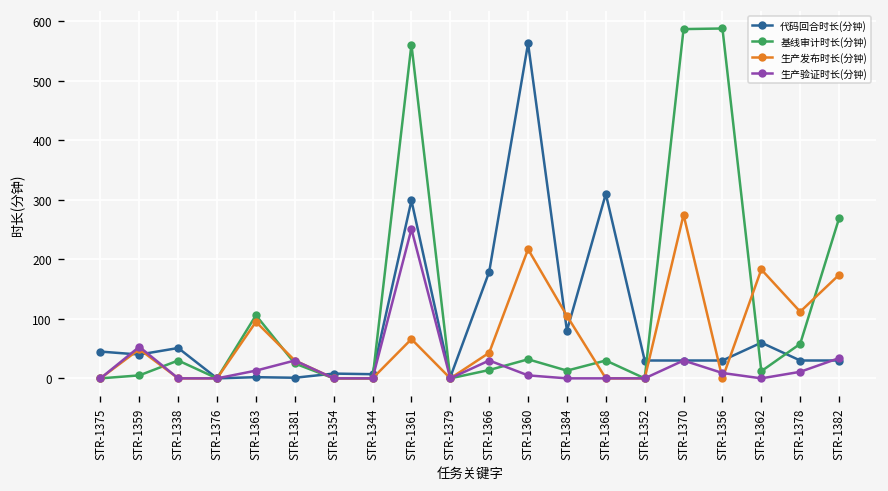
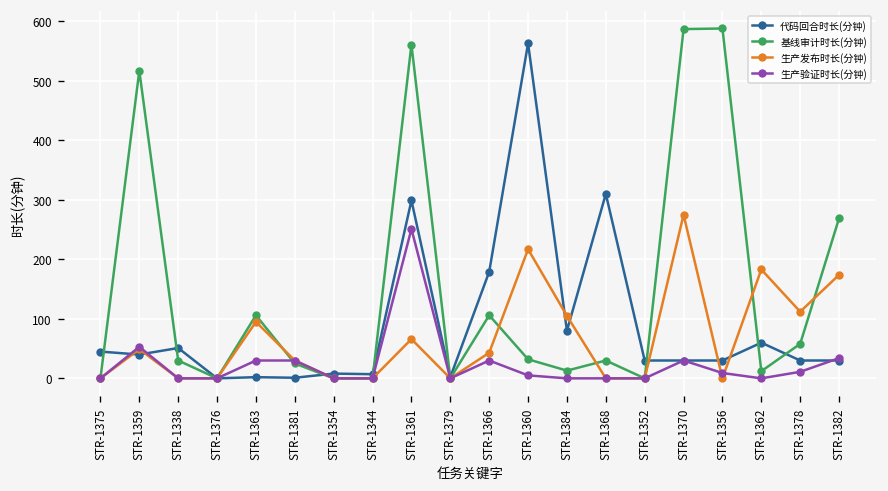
  {
    "代码回合时长(分钟)": {
      "STR-1375": 50,
      "STR-1359": 40,
      "STR-1338": 50,
      "STR-1363": 0,
      "STR-1381": 0,
      "STR-1354": 10,
      "STR-1344": 10,
      "STR-1361": 300,
      "STR-1366": 180,
      "STR-1360": 560,
      "STR-1384": 80,
      "STR-1368": 310,
      "STR-1352": 30,
      "STR-1356": 30,
      "STR-1362": 60,
      "STR-1378": 30
    },
    "基线审计时长(分钟)": {
-     "STR-1359": 10,
+     "STR-1359": 520,
      "STR-1338": 30,
      "STR-1363": 110,
      "STR-1361": 560,
-     "STR-1366": 10,
+     "STR-1366": 110,
      "STR-1360": 30,
      "STR-1384": 10,
      "STR-1368": 30,
      "STR-1370": 590,
      "STR-1356": 590,
      "STR-1362": 10,
      "STR-1378": 60,
      "STR-1382": 270
    },
    "生产发布时长(分钟)": {
      "STR-1363": 100,
      "STR-1361": 70,
      "STR-1366": 40,
      "STR-1360": 220,
      "STR-1384": 110,
      "STR-1370": 280,
      "STR-1356": 0,
      "STR-1362": 180,
      "STR-1378": 110,
      "STR-1382": 170
    },
    "生产验证时长(分钟)": {
-     "STR-1363": 10,
+     "STR-1363": 30,
      "STR-1361": 250,
      "STR-1366": 30,
      "STR-1360": 10,
      "STR-1384": 0,
      "STR-1356": 10,
      "STR-1362": 0,
      "STR-1378": 10
    }
  }
